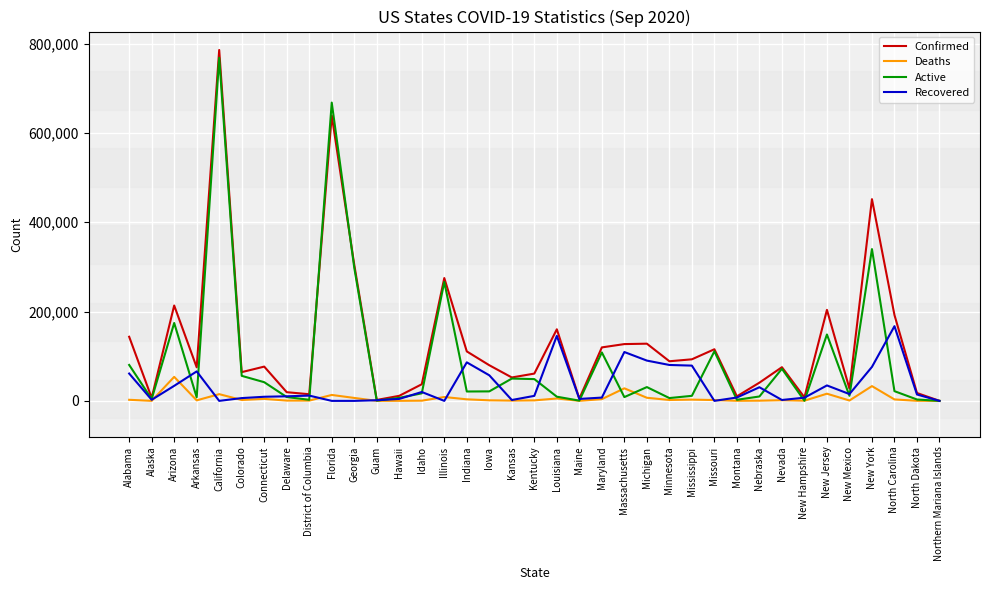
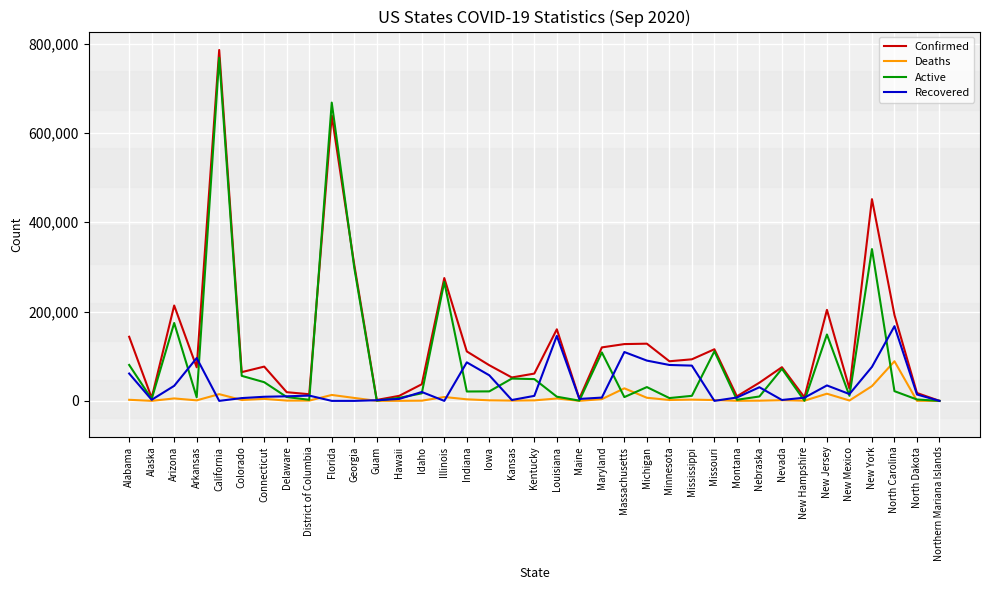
  {
    "Confirmed": {
      "Alabama": "140,000",
      "Arizona": "210,000",
      "Arkansas": "80,000",
      "California": "790,000",
      "Colorado": "60,000",
      "Connecticut": "80,000",
      "Delaware": "20,000",
      "Florida": "640,000",
      "Georgia": "310,000",
      "Idaho": "40,000",
      "Illinois": "280,000",
      "Indiana": "110,000",
      "Iowa": "80,000",
      "Kentucky": "60,000",
      "Louisiana": "160,000",
      "Maryland": "120,000",
      "Massachusetts": "130,000",
      "Michigan": "130,000",
      "Minnesota": "90,000",
      "Mississippi": "90,000",
      "Nebraska": "40,000",
      "New Jersey": "200,000",
      "New Mexico": "30,000",
      "New York": "450,000",
      "North Carolina": "190,000"
    },
    "Deaths": {
      "Alabama": "0",
-     "Arizona": "50,000",
+     "Arizona": "10,000",
      "Arkansas": "0",
      "California": "20,000",
      "Delaware": "0",
      "Florida": "10,000",
      "Georgia": "10,000",
      "Idaho": "0",
      "Illinois": "10,000",
      "Indiana": "0",
      "Iowa": "0",
      "Kentucky": "0",
      "Massachusetts": "30,000",
      "Michigan": "10,000",
      "Mississippi": "0",
      "Nebraska": "0",
      "New Jersey": "20,000",
      "New Mexico": "0",
      "New York": "30,000",
-     "North Carolina": "0"
+     "North Carolina": "90,000"
    },
    "Active": {
      "Alabama": "80,000",
      "Arizona": "170,000",
      "Arkansas": "10,000",
      "California": "770,000",
      "Colorado": "60,000",
      "Connecticut": "40,000",
      "Florida": "670,000",
      "Georgia": "300,000",
      "Illinois": "270,000",
      "Indiana": "20,000",
      "Iowa": "20,000",
      "Kentucky": "50,000",
      "Maryland": "110,000",
      "Massachusetts": "10,000",
      "Michigan": "30,000",
      "Mississippi": "10,000",
      "Nebraska": "10,000",
      "New Jersey": "150,000",
      "New York": "340,000",
      "North Carolina": "20,000"
    },
    "Recovered": {
      "Alabama": "60,000",
      "Arizona": "30,000",
-     "Arkansas": "70,000",
+     "Arkansas": "100,000",
      "California": "0",
      "Florida": "0",
      "Georgia": "0",
      "Illinois": "0",
      "Indiana": "90,000",
      "Iowa": "60,000",
      "Kentucky": "10,000",
      "Louisiana": "150,000",
      "Massachusetts": "110,000",
      "Michigan": "90,000",
      "Minnesota": "80,000",
      "Mississippi": "80,000",
      "Nebraska": "30,000",
      "New Jersey": "30,000",
      "New York": "80,000",
      "North Carolina": "170,000"
    }
  }
